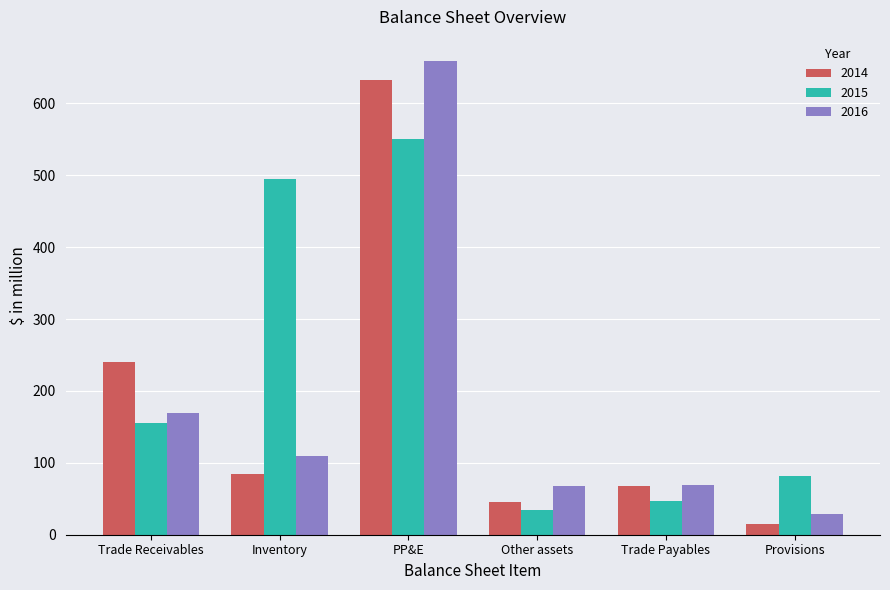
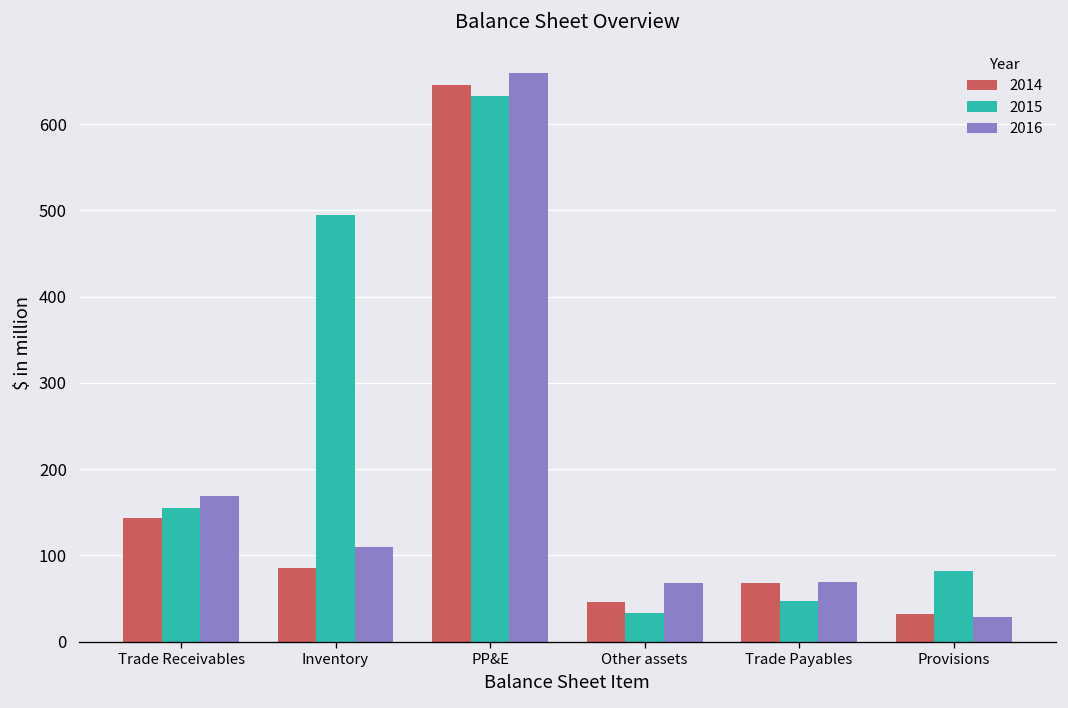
  {
    "2014": {
-     "Trade Receivables": 240,
+     "Trade Receivables": 140,
      "Inventory": 90,
-     "PP&E": 630,
+     "PP&E": 650,
      "Other assets": 50,
      "Trade Payables": 70,
-     "Provisions": 20
+     "Provisions": 30
    },
    "2015": {
      "Trade Receivables": 150,
      "Inventory": 490,
-     "PP&E": 550,
+     "PP&E": 630,
      "Other assets": 30,
      "Trade Payables": 50,
      "Provisions": 80
    },
    "2016": {
      "Trade Receivables": 170,
      "Inventory": 110,
      "PP&E": 660,
      "Other assets": 70,
      "Trade Payables": 70,
      "Provisions": 30
    }
  }
